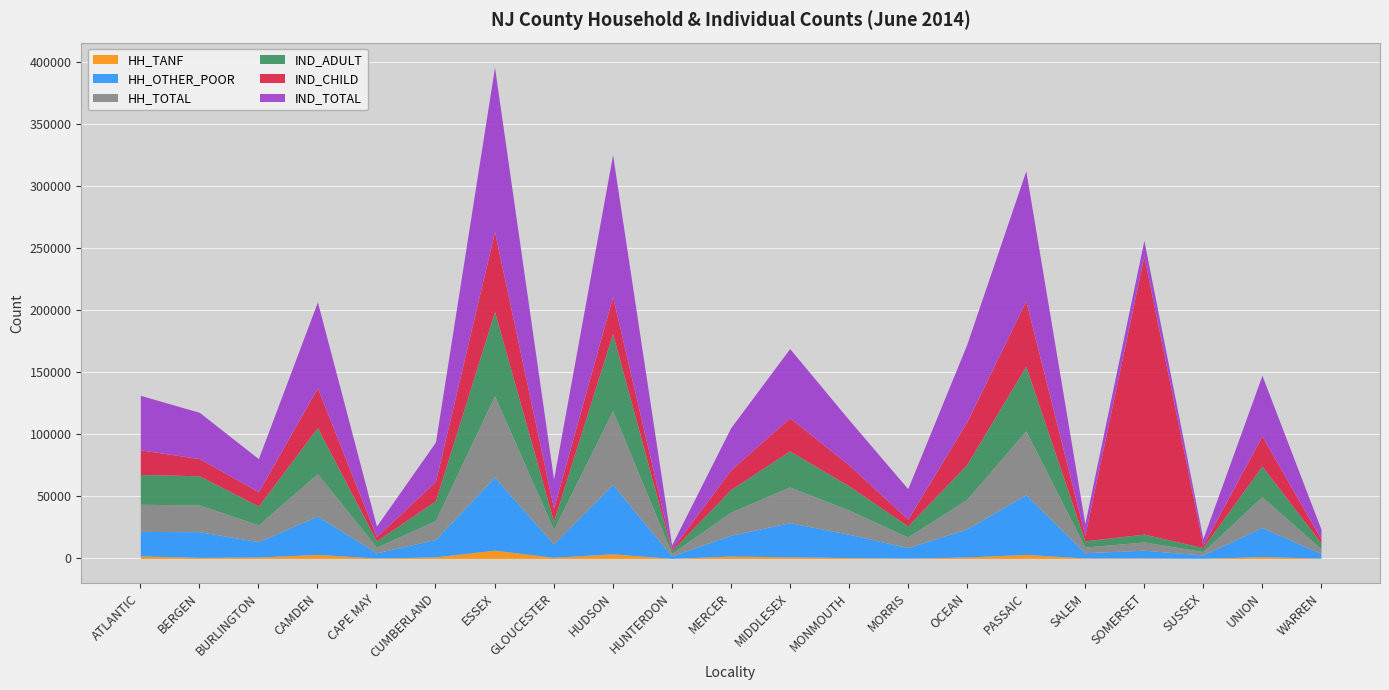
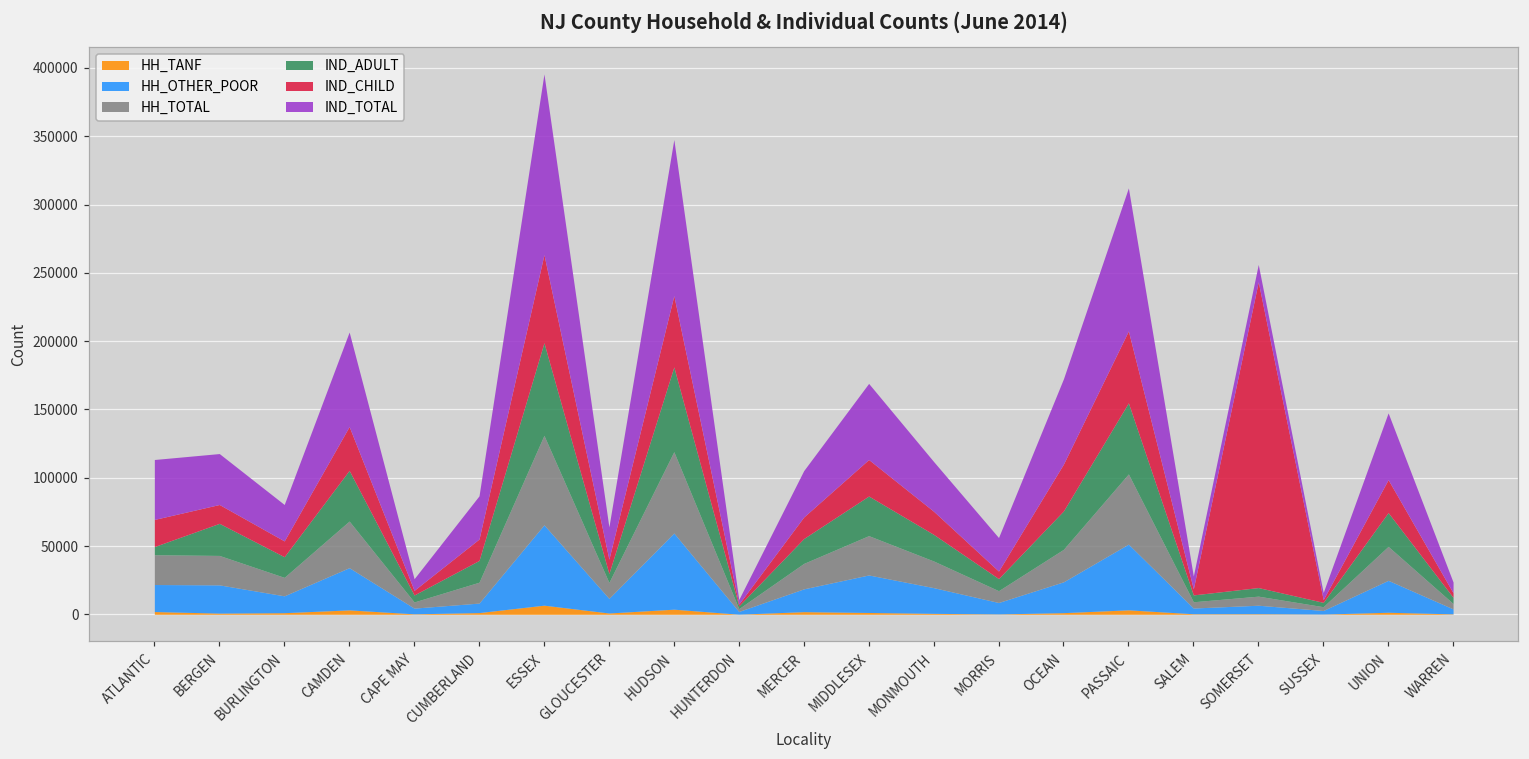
  {
    "HH_TANF": {
      "ATLANTIC": 2000,
      "CAMDEN": 3000,
      "ESSEX": 7000,
      "HUDSON": 4000,
      "PASSAIC": 3000
    },
    "HH_OTHER_POOR": {
      "ATLANTIC": 20000,
      "BERGEN": 21000,
      "BURLINGTON": 12000,
      "CAMDEN": 31000,
      "CAPE MAY": 4000,
-     "CUMBERLAND": 14000,
+     "CUMBERLAND": 7000,
      "ESSEX": 59000,
      "GLOUCESTER": 11000,
      "HUDSON": 56000,
      "MERCER": 17000,
      "MIDDLESEX": 27000,
      "MONMOUTH": 19000,
      "MORRIS": 8000,
      "OCEAN": 23000,
      "PASSAIC": 48000,
      "SALEM": 4000,
      "SOMERSET": 6000,
      "SUSSEX": 3000,
      "UNION": 23000,
      "WARREN": 4000
    },
    "HH_TOTAL": {
      "ATLANTIC": 22000,
      "BERGEN": 22000,
      "BURLINGTON": 14000,
      "CAMDEN": 34000,
      "CAPE MAY": 5000,
      "CUMBERLAND": 15000,
      "ESSEX": 66000,
      "GLOUCESTER": 12000,
      "HUDSON": 60000,
      "MERCER": 19000,
      "MIDDLESEX": 29000,
      "MONMOUTH": 20000,
      "MORRIS": 9000,
      "OCEAN": 24000,
      "PASSAIC": 51000,
      "SALEM": 5000,
      "SOMERSET": 7000,
      "SUSSEX": 3000,
      "UNION": 25000,
      "WARREN": 4000
    },
    "IND_ADULT": {
-     "ATLANTIC": 24000,
+     "ATLANTIC": 6000,
      "BERGEN": 23000,
      "BURLINGTON": 15000,
      "CAMDEN": 37000,
      "CAPE MAY": 5000,
      "CUMBERLAND": 16000,
      "ESSEX": 68000,
      "GLOUCESTER": 7000,
      "HUDSON": 62000,
      "MERCER": 18000,
      "MIDDLESEX": 29000,
      "MONMOUTH": 19000,
      "MORRIS": 9000,
      "OCEAN": 28000,
      "PASSAIC": 52000,
      "SALEM": 5000,
      "SOMERSET": 6000,
      "UNION": 25000,
      "WARREN": 5000
    },
    "IND_CHILD": {
      "ATLANTIC": 20000,
      "BERGEN": 14000,
      "BURLINGTON": 12000,
      "CAMDEN": 32000,
      "CAPE MAY": 3000,
      "CUMBERLAND": 16000,
      "ESSEX": 64000,
      "GLOUCESTER": 11000,
-     "HUDSON": 30000,
+     "HUDSON": 52000,
      "MERCER": 16000,
      "MIDDLESEX": 27000,
      "MONMOUTH": 17000,
      "MORRIS": 6000,
      "OCEAN": 34000,
      "PASSAIC": 53000,
      "SALEM": 4000,
      "SOMERSET": 224000,
      "UNION": 24000,
      "WARREN": 3000
    },
    "IND_TOTAL": {
      "ATLANTIC": 44000,
      "BERGEN": 37000,
      "BURLINGTON": 27000,
      "CAMDEN": 69000,
      "CAPE MAY": 9000,
      "CUMBERLAND": 32000,
      "ESSEX": 132000,
      "GLOUCESTER": 24000,
      "HUDSON": 114000,
      "HUNTERDON": 3000,
      "MERCER": 34000,
      "MIDDLESEX": 56000,
      "MONMOUTH": 36000,
      "MORRIS": 25000,
      "OCEAN": 62000,
      "PASSAIC": 105000,
      "SALEM": 9000,
      "SOMERSET": 13000,
      "SUSSEX": 5000,
      "UNION": 49000,
      "WARREN": 8000
    }
  }
